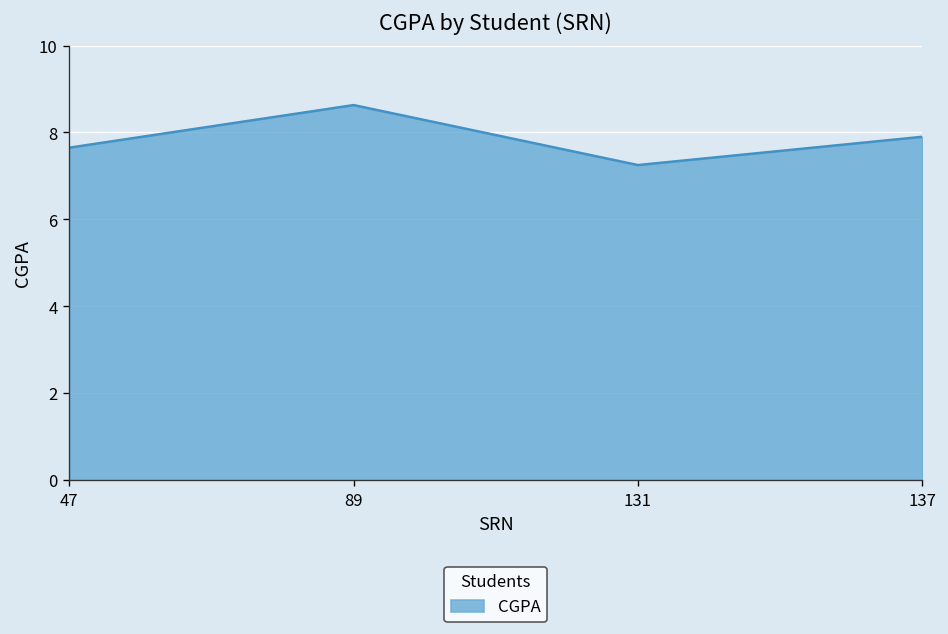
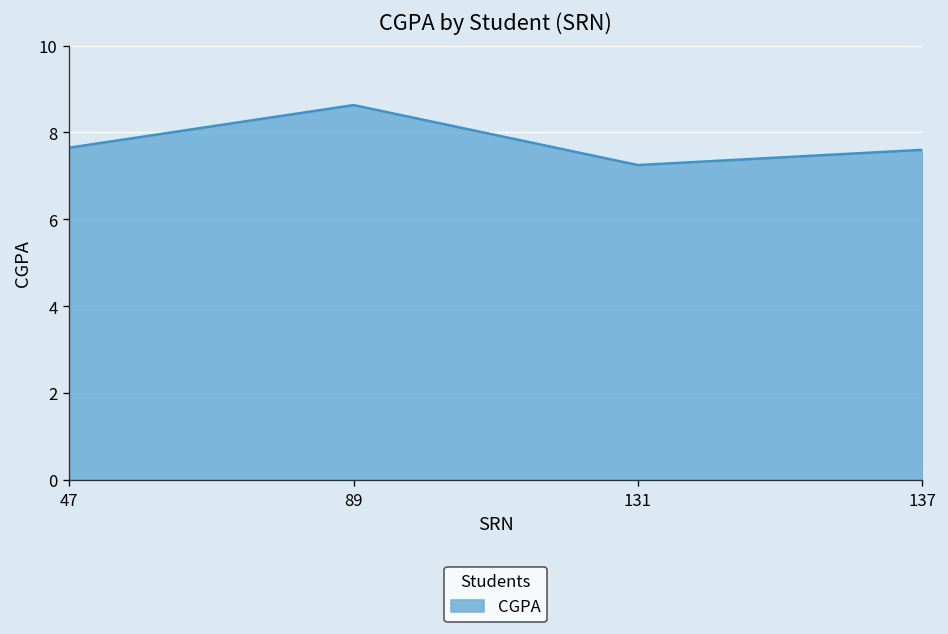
  {
    "47": 7.7,
    "89": 8.6,
    "131": 7.3,
-   "137": 7.9
+   "137": 7.6
  }
